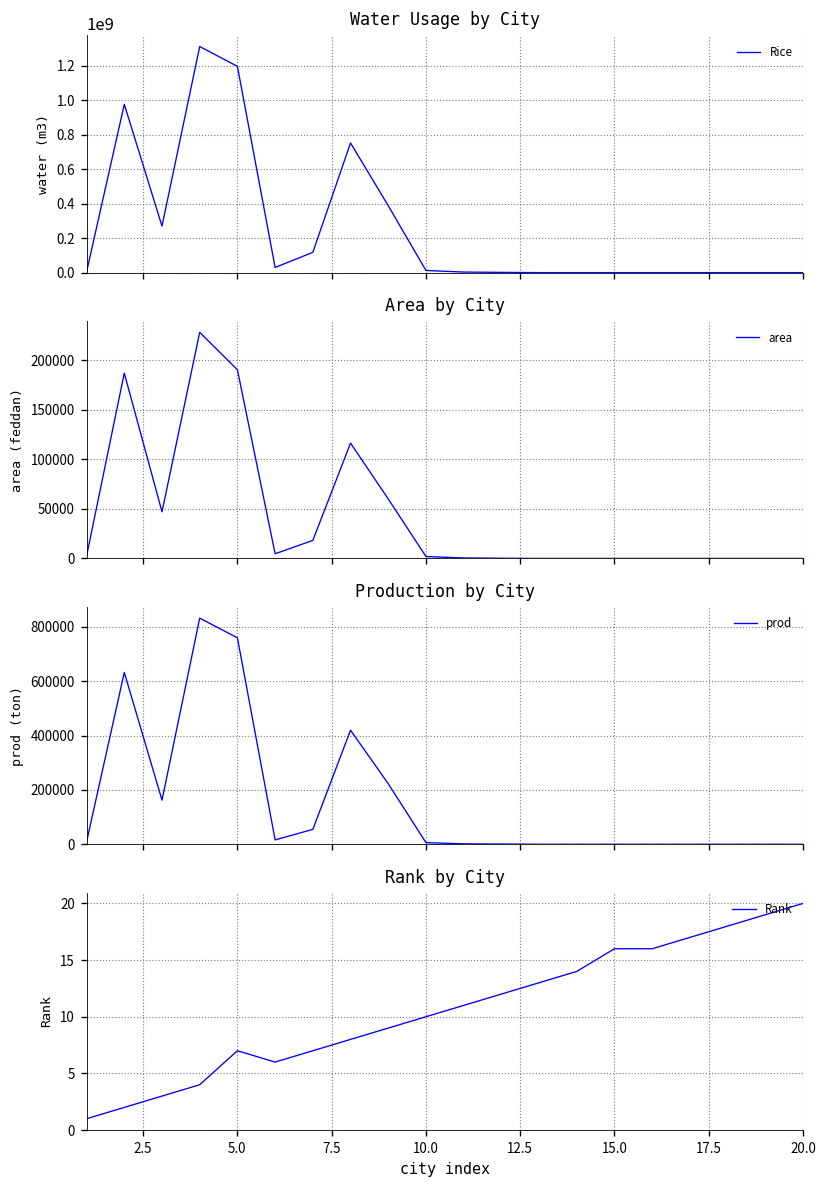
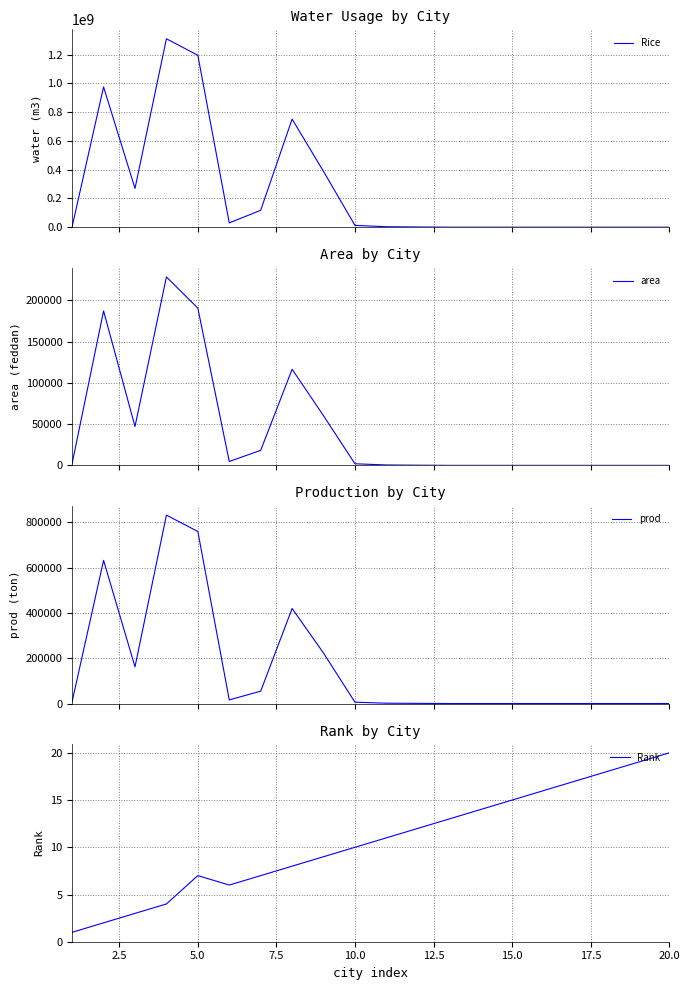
  {
    "Rank by City": {
      "5.0": 7,
      "10.0": 10,
-     "15.0": 16,
+     "15.0": 15,
      "20.0": 20
    }
  }
